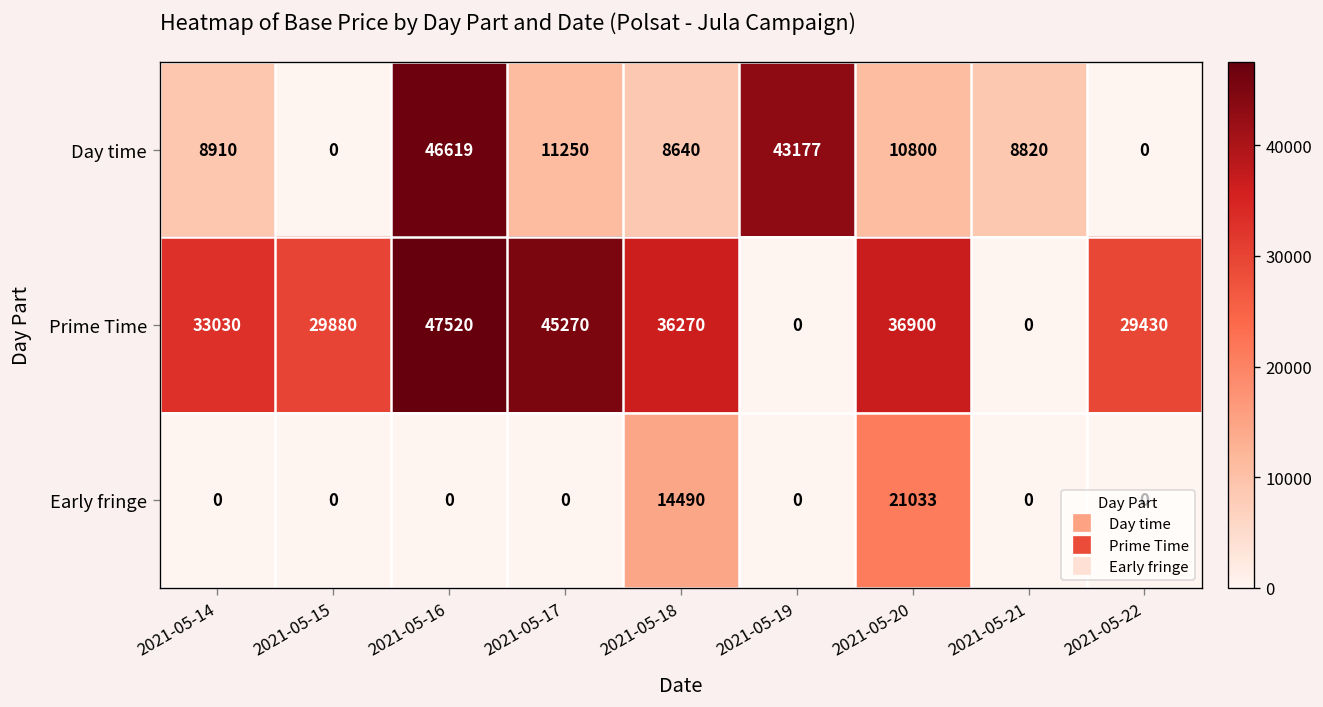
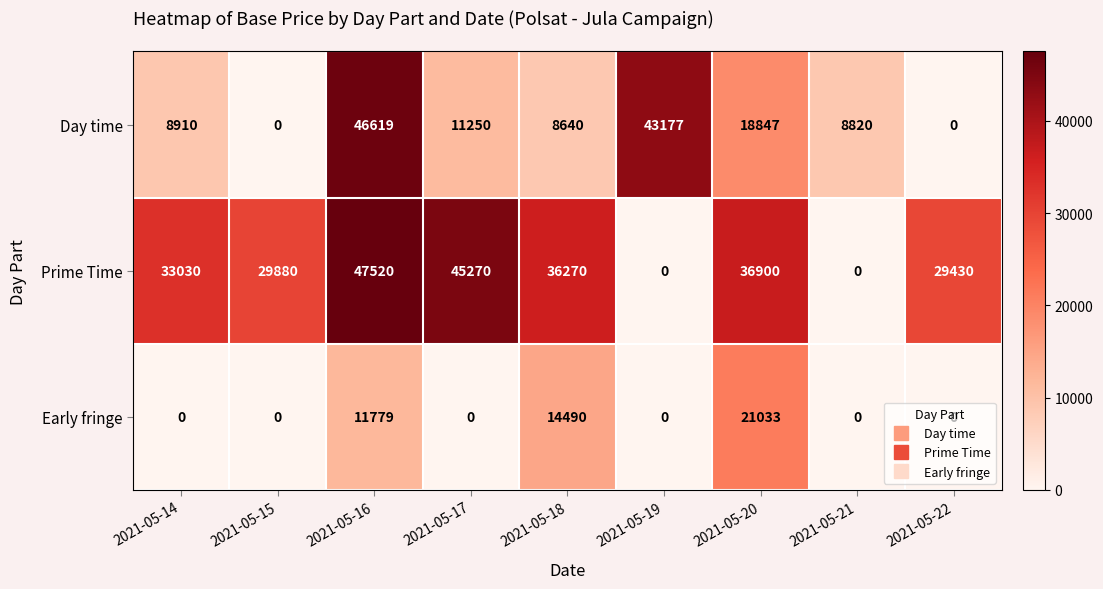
  {
    "Day time": {
      "2021-05-14": 8910,
      "2021-05-15": 0,
      "2021-05-16": 46619,
      "2021-05-17": 11250,
      "2021-05-18": 8640,
      "2021-05-19": 43177,
-     "2021-05-20": 10800,
+     "2021-05-20": 18847,
      "2021-05-21": 8820,
      "2021-05-22": 0
    },
    "Prime Time": {
      "2021-05-14": 33030,
      "2021-05-15": 29880,
      "2021-05-16": 47520,
      "2021-05-17": 45270,
      "2021-05-18": 36270,
      "2021-05-19": 0,
      "2021-05-20": 36900,
      "2021-05-21": 0,
      "2021-05-22": 29430
    },
    "Early fringe": {
      "2021-05-14": 0,
      "2021-05-15": 0,
-     "2021-05-16": 0,
+     "2021-05-16": 11779,
      "2021-05-17": 0,
      "2021-05-18": 14490,
      "2021-05-19": 0,
      "2021-05-20": 21033,
      "2021-05-21": 0
    }
  }
